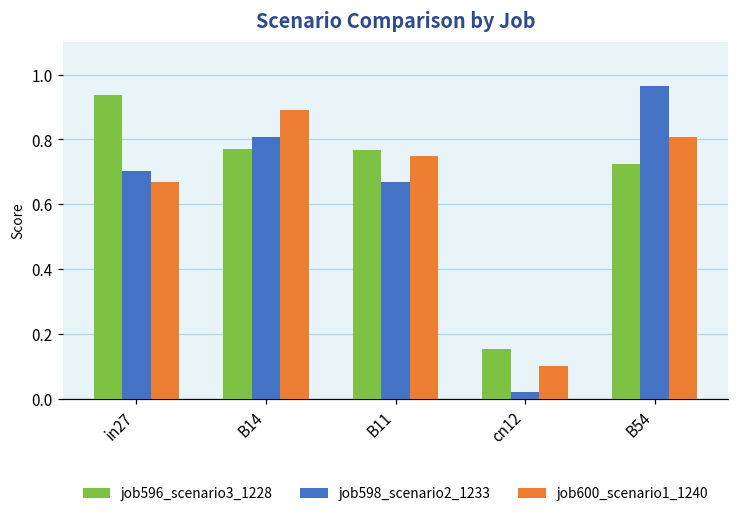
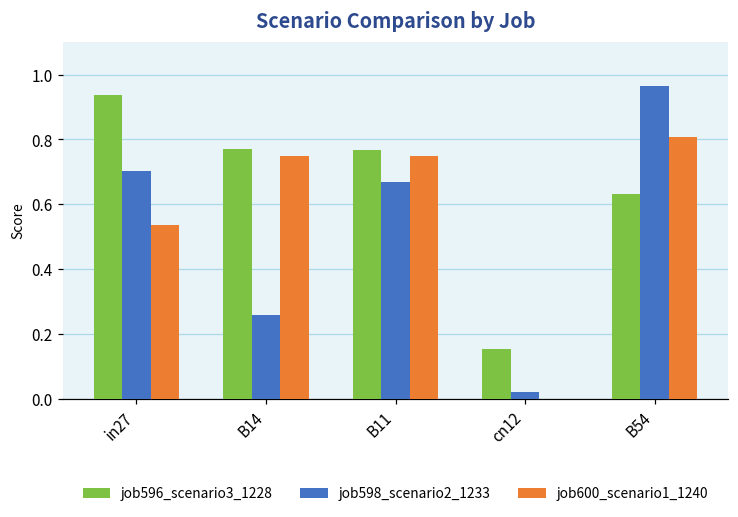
  {
    "job596_scenario3_1228": {
      "in27": 0.94,
      "B14": 0.77,
      "B11": 0.77,
      "cn12": 0.15,
-     "B54": 0.73
+     "B54": 0.63
    },
    "job598_scenario2_1233": {
      "in27": 0.70,
-     "B14": 0.81,
+     "B14": 0.26,
      "B11": 0.67,
      "cn12": 0.02,
      "B54": 0.97
    },
    "job600_scenario1_1240": {
-     "in27": 0.67,
-     "B14": 0.89,
+     "in27": 0.54,
+     "B14": 0.75,
      "B11": 0.75,
-     "cn12": 0.1,
+     "cn12": 0.0,
      "B54": 0.81
    }
  }
